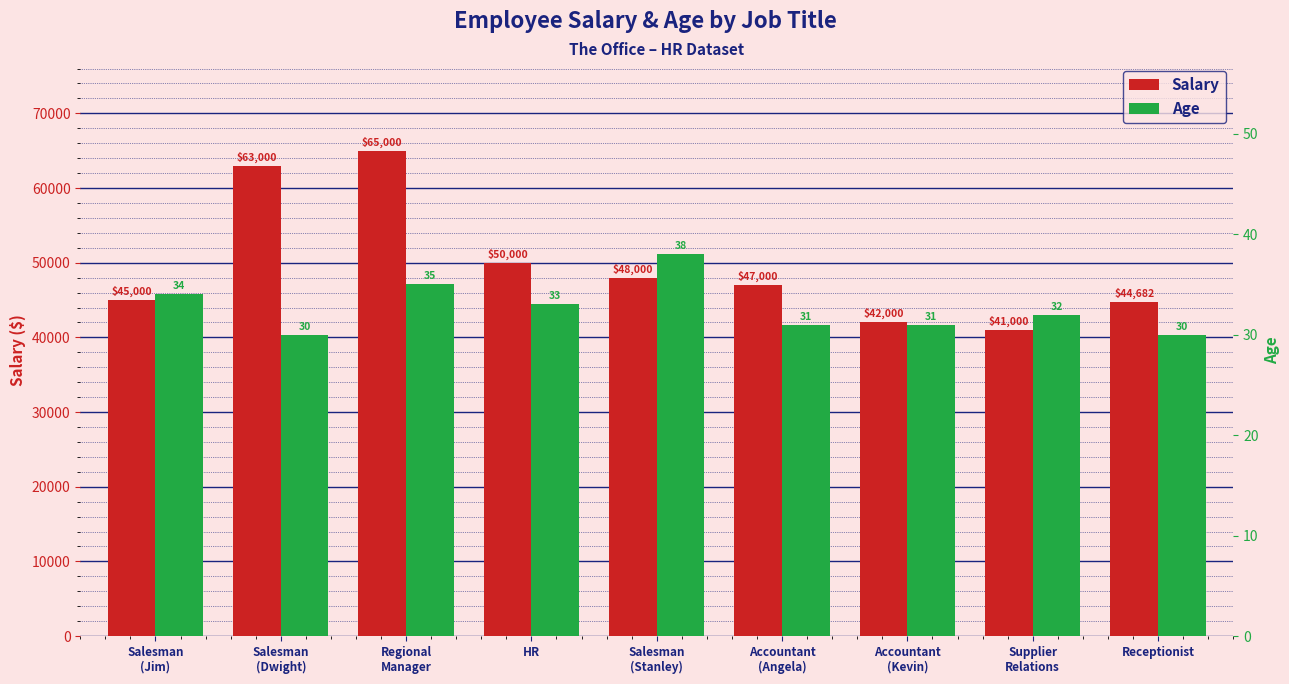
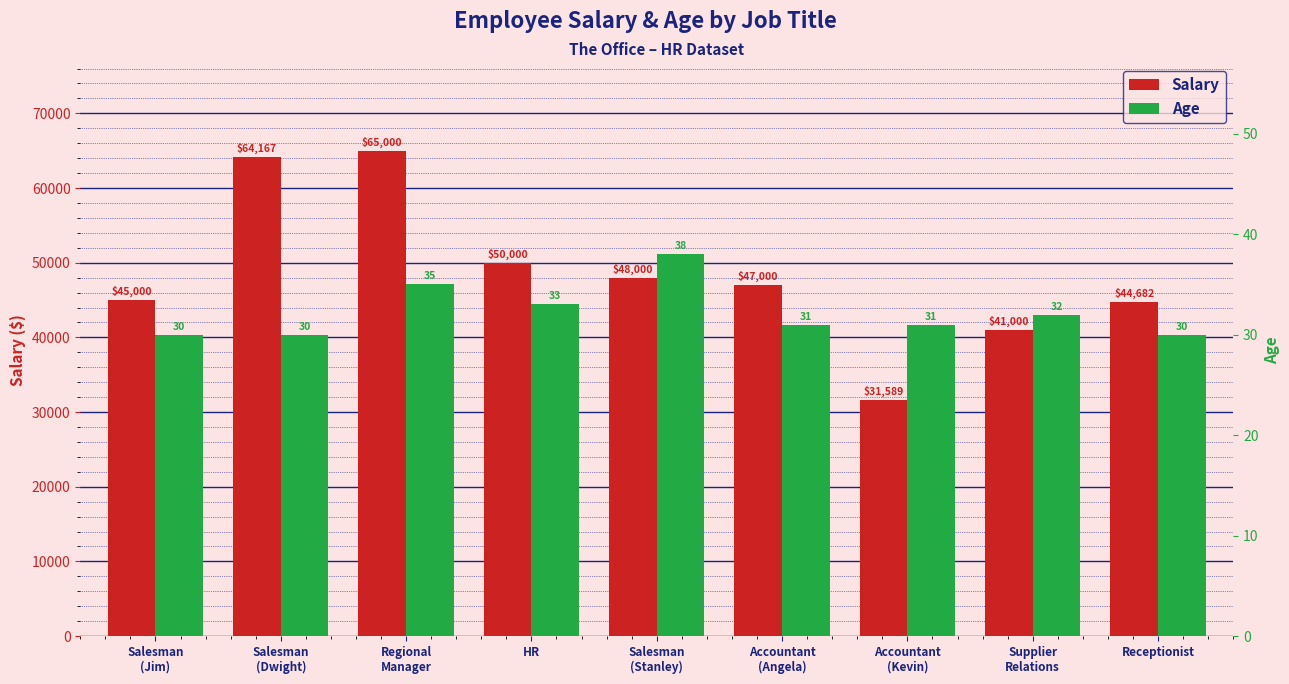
  {
    "Salary": {
      "Salesman (Jim)": "$45,000",
-     "Salesman (Dwight)": "$63,000",
+     "Salesman (Dwight)": "$64,167",
      "Regional Manager": "$65,000",
      "HR": "$50,000",
      "Salesman (Stanley)": "$48,000",
      "Accountant (Angela)": "$47,000",
-     "Accountant (Kevin)": "$42,000",
+     "Accountant (Kevin)": "$31,589",
      "Supplier Relations": "$41,000",
      "Receptionist": "$44,682"
    },
    "Age": {
-     "Salesman (Jim)": "34",
+     "Salesman (Jim)": "30",
      "Salesman (Dwight)": "30",
      "Regional Manager": "35",
      "HR": "33",
      "Salesman (Stanley)": "38",
      "Accountant (Angela)": "31",
      "Accountant (Kevin)": "31",
      "Supplier Relations": "32",
      "Receptionist": "30"
    }
  }
